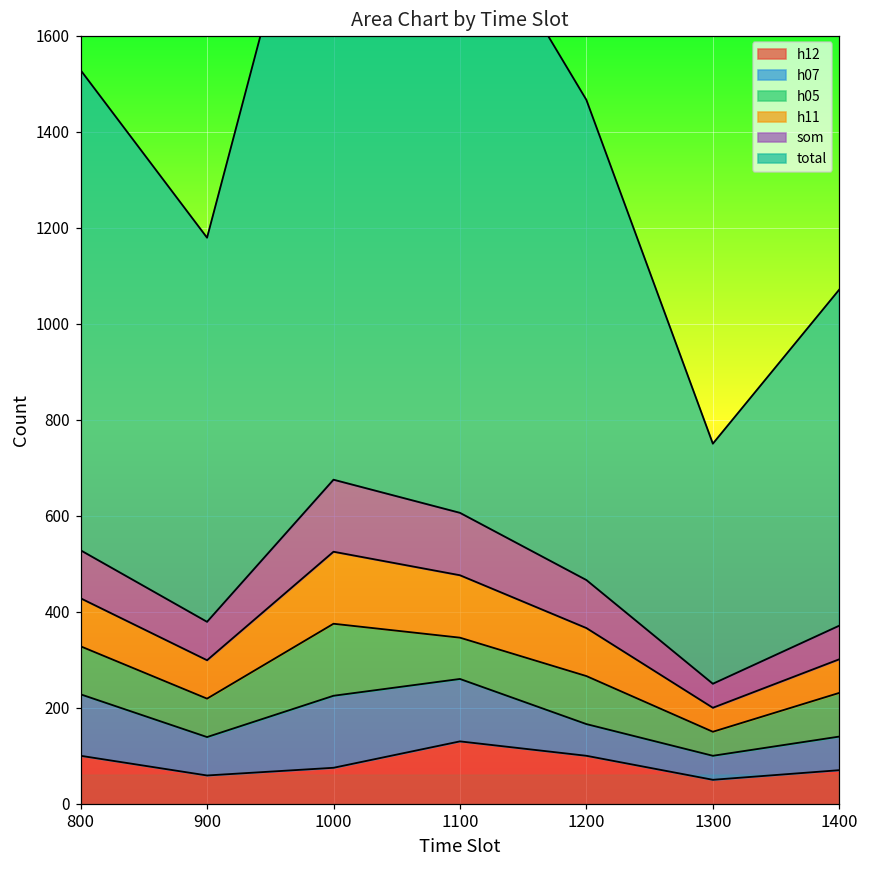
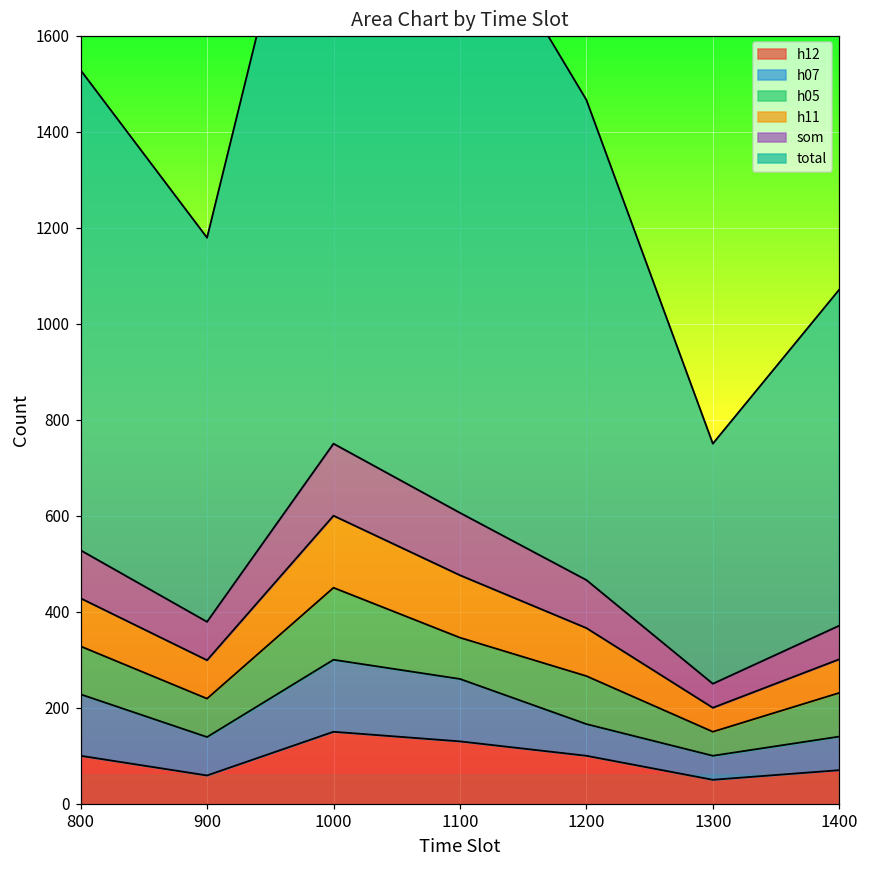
  {
    "h12": {
      "800": 100,
      "900": 60,
-     "1000": 80,
+     "1000": 150,
      "1100": 130,
      "1200": 100,
      "1300": 50,
      "1400": 70
    },
    "h07": {
      "800": 130,
      "900": 80,
      "1000": 150,
      "1100": 130,
      "1200": 70,
      "1300": 50,
      "1400": 70
    },
    "h11": {
      "800": 100,
      "900": 80,
      "1000": 150,
      "1100": 130,
      "1200": 100,
      "1300": 50,
      "1400": 70
    },
    "som": {
      "800": 100,
      "900": 80,
      "1000": 150,
      "1100": 130,
      "1200": 100,
      "1300": 50,
      "1400": 70
    }
  }
